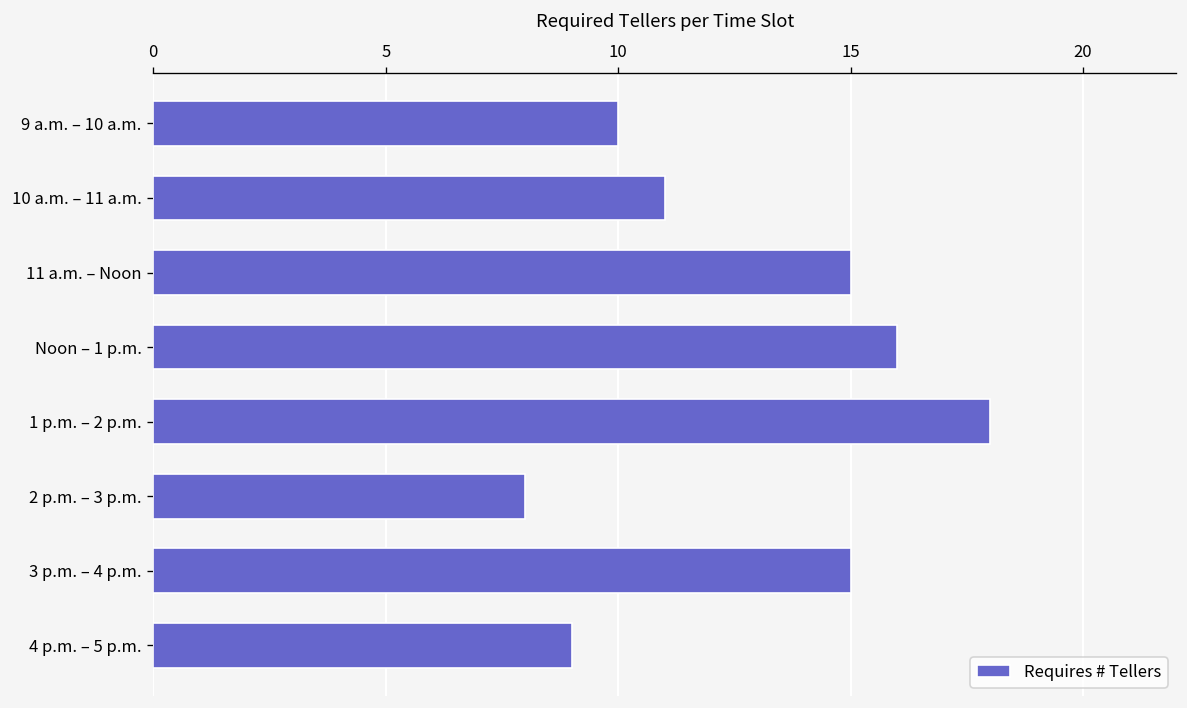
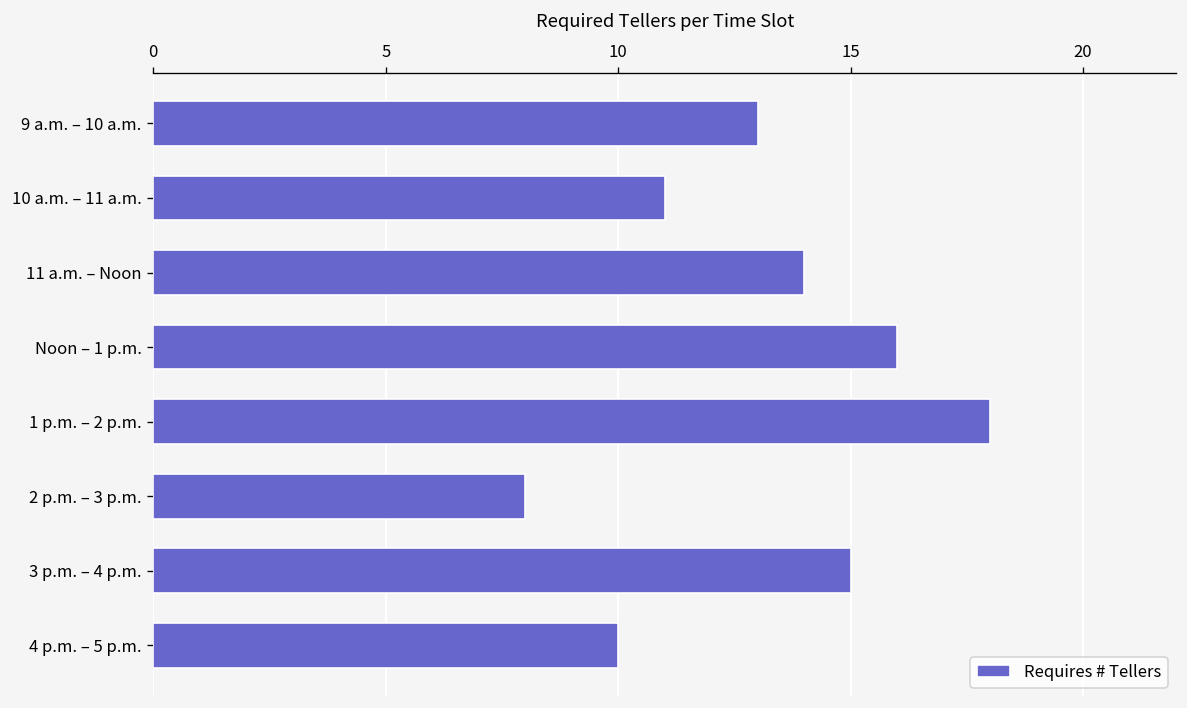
  {
-   "9 a.m. – 10 a.m.": 10,
+   "9 a.m. – 10 a.m.": 13,
    "10 a.m. – 11 a.m.": 11,
-   "11 a.m. – Noon": 15,
+   "11 a.m. – Noon": 14,
    "Noon – 1 p.m.": 16,
    "1 p.m. – 2 p.m.": 18,
    "2 p.m. – 3 p.m.": 8,
    "3 p.m. – 4 p.m.": 15,
-   "4 p.m. – 5 p.m.": 9
+   "4 p.m. – 5 p.m.": 10
  }
